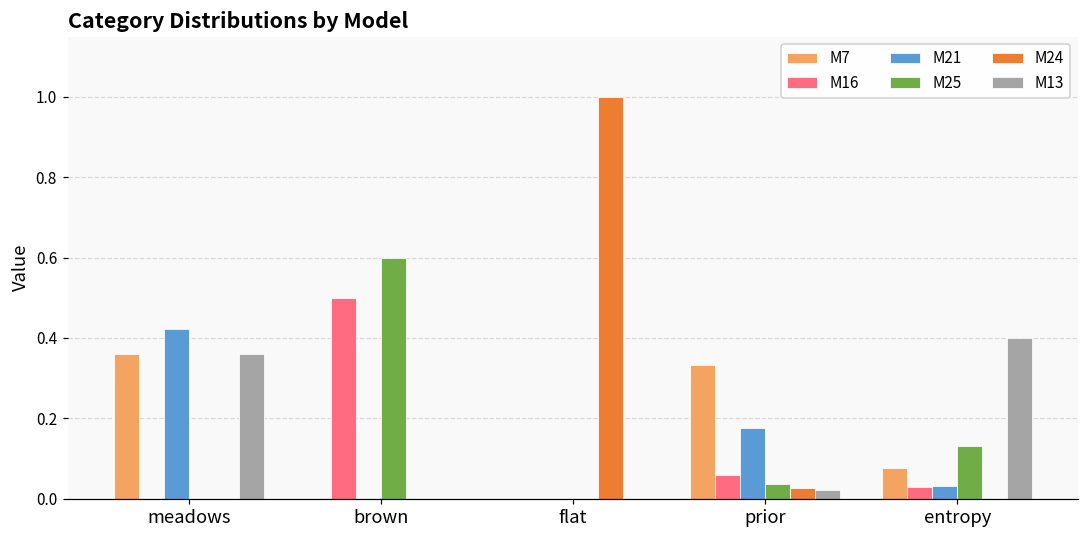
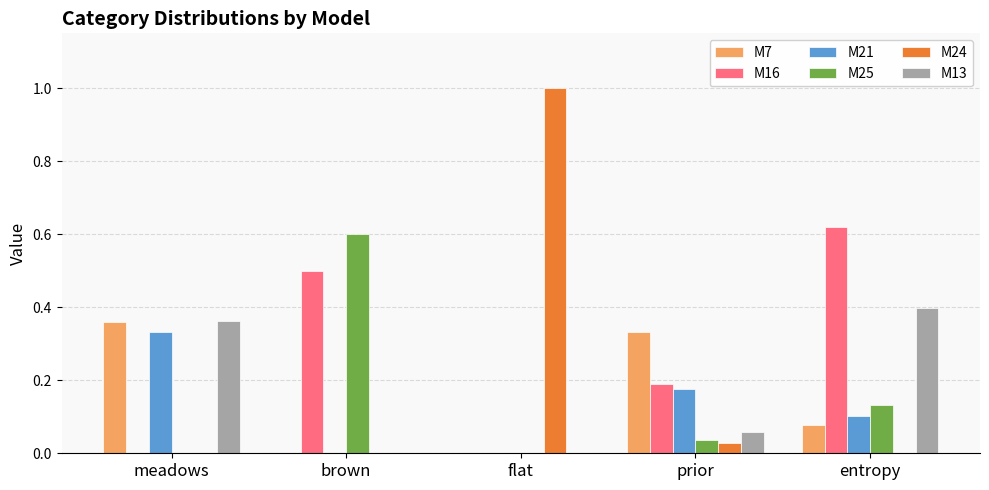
  {
    "M7": {
      "meadows": 0.36,
      "brown": 0.00,
      "flat": 0.00,
      "prior": 0.33,
      "entropy": 0.08
    },
    "M16": {
      "meadows": 0.00,
      "brown": 0.50,
      "flat": 0.00,
-     "prior": 0.06,
-     "entropy": 0.03
+     "prior": 0.19,
+     "entropy": 0.62
    },
    "M21": {
-     "meadows": 0.42,
+     "meadows": 0.33,
      "brown": 0.00,
      "flat": 0.00,
      "prior": 0.18,
-     "entropy": 0.03
+     "entropy": 0.10
    },
    "M25": {
      "meadows": 0.00,
      "brown": 0.60,
      "flat": 0.00,
      "prior": 0.04,
      "entropy": 0.13
    },
    "M24": {
      "meadows": 0.00,
      "brown": 0.00,
      "flat": 1.00,
      "prior": 0.03,
      "entropy": 0.00
    },
    "M13": {
      "meadows": 0.36,
      "brown": 0.00,
      "flat": 0.00,
-     "prior": 0.02,
+     "prior": 0.06,
      "entropy": 0.40
    }
  }
